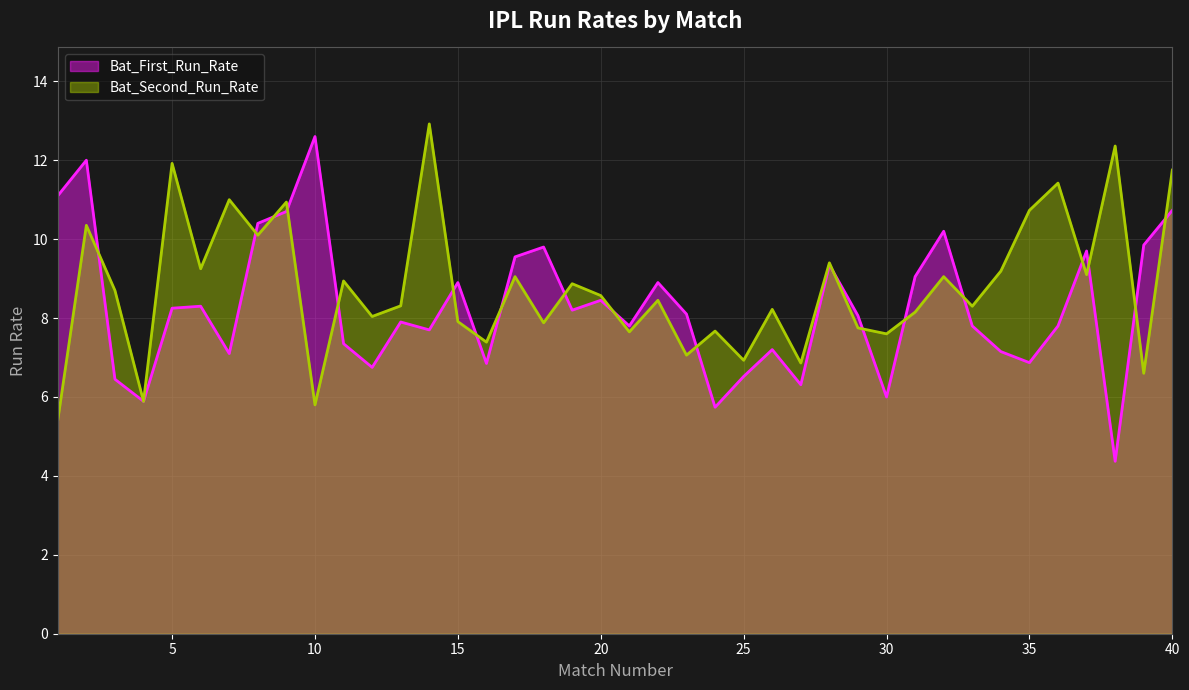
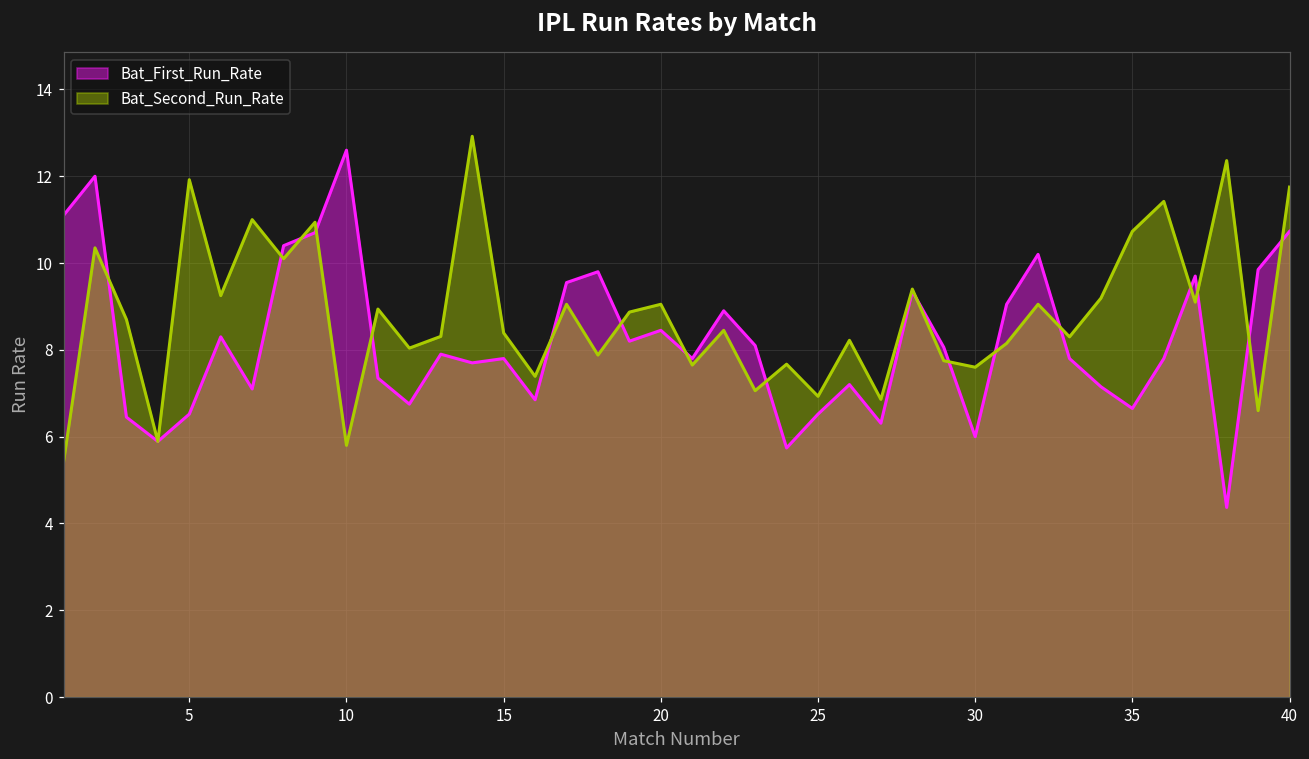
  {
    "Bat_First_Run_Rate": {
-     "5": 8.3,
+     "5": 6.5,
      "10": 12.6,
-     "15": 8.9,
+     "15": 7.8,
      "20": 8.5,
      "25": 6.5,
      "30": 6.0,
-     "35": 6.9,
+     "35": 6.7,
      "40": 10.7
    },
    "Bat_Second_Run_Rate": {
      "5": 11.9,
      "10": 5.8,
-     "15": 7.9,
-     "20": 8.6,
+     "15": 8.4,
+     "20": 9.1,
      "25": 6.9,
      "30": 7.6,
      "35": 10.7,
      "40": 11.8
    }
  }
